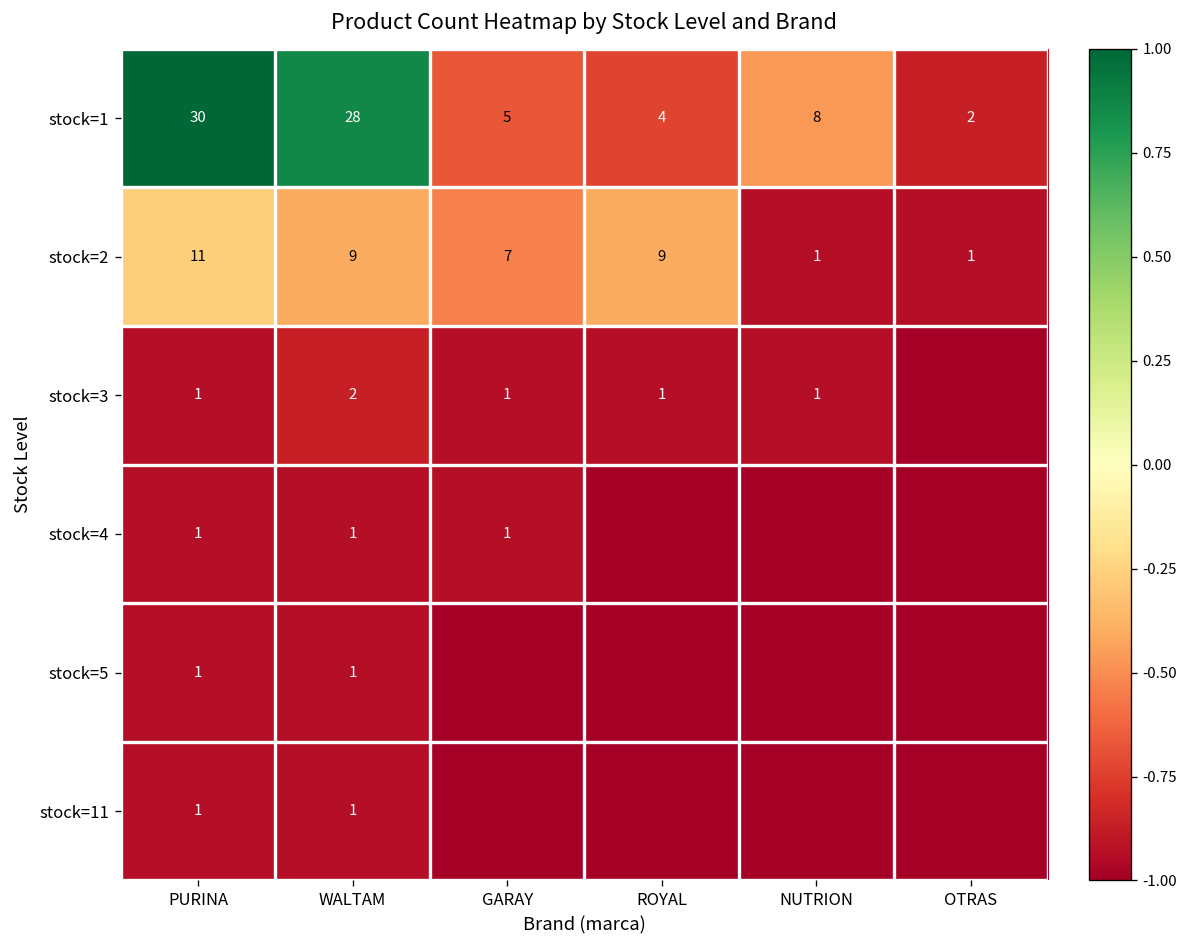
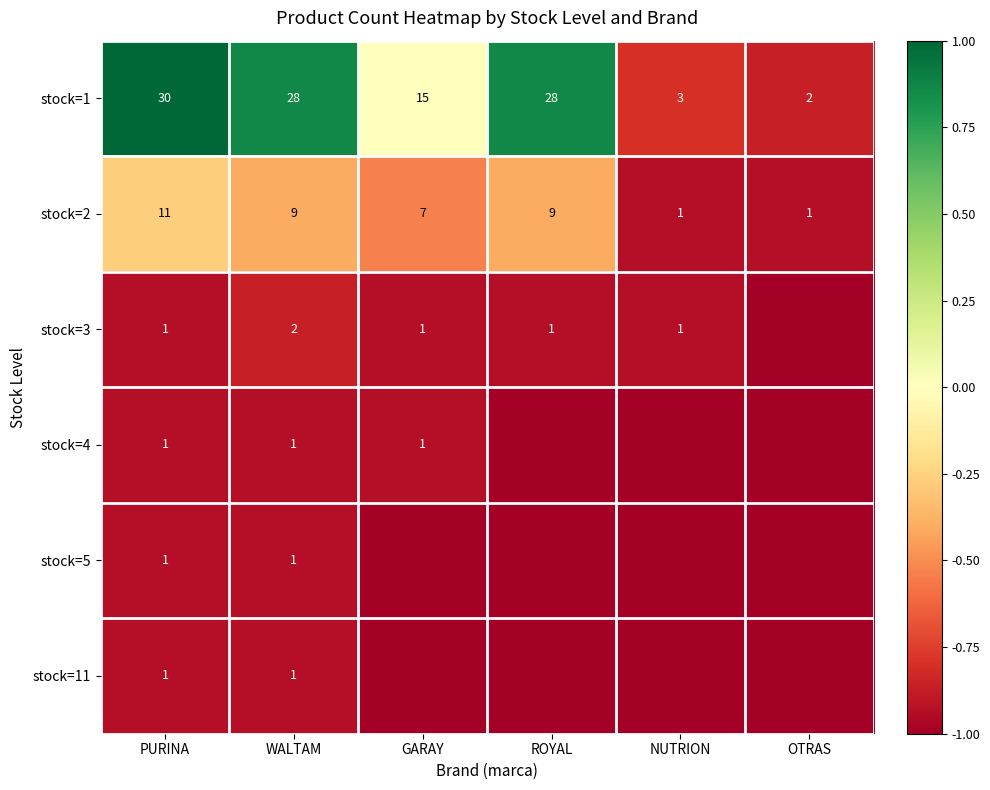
  {
    "stock=1": {
      "PURINA": 30,
      "WALTAM": 28,
-     "GARAY": 5,
-     "ROYAL": 4,
-     "NUTRION": 8,
+     "GARAY": 15,
+     "ROYAL": 28,
+     "NUTRION": 3,
      "OTRAS": 2
    },
    "stock=2": {
      "PURINA": 11,
      "WALTAM": 9,
      "GARAY": 7,
      "ROYAL": 9,
      "NUTRION": 1,
      "OTRAS": 1
    },
    "stock=3": {
      "PURINA": 1,
      "WALTAM": 2,
      "GARAY": 1,
      "ROYAL": 1,
      "NUTRION": 1
    },
    "stock=4": {
      "PURINA": 1,
      "WALTAM": 1,
      "GARAY": 1
    },
    "stock=5": {
      "PURINA": 1,
      "WALTAM": 1
    },
    "stock=11": {
      "PURINA": 1,
      "WALTAM": 1
    }
  }
